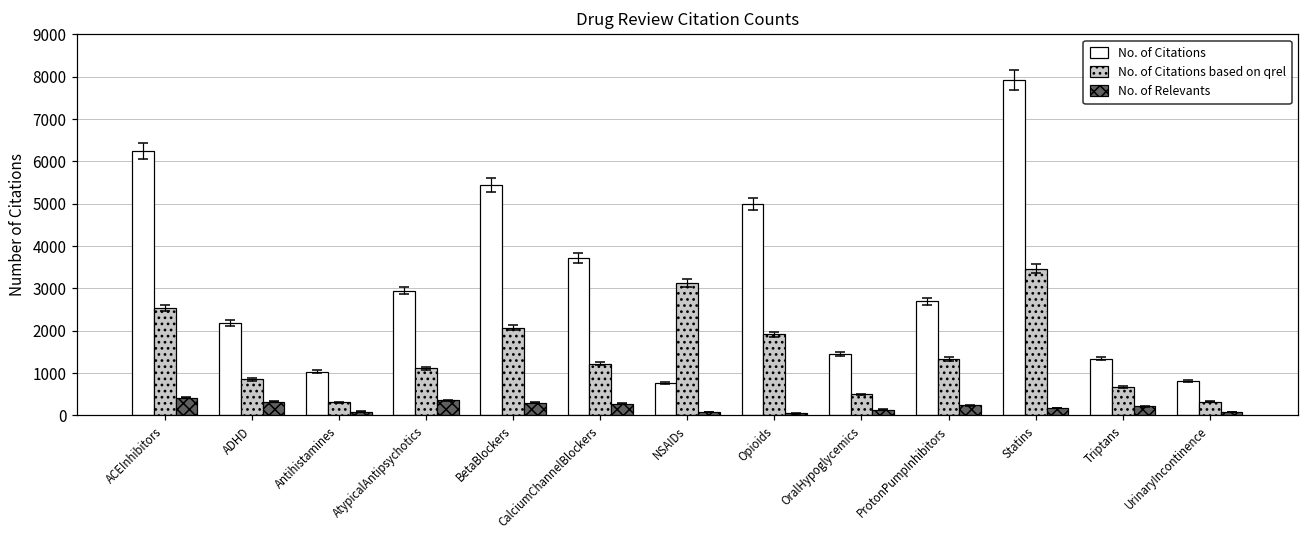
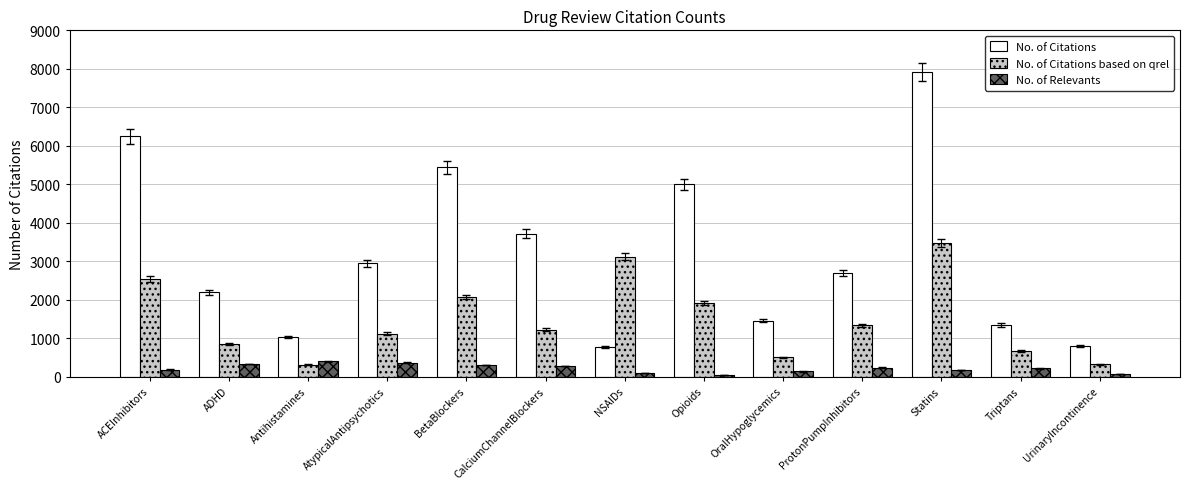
  {
    "No. of Citations": {
      "ACEInhibitors": 6200,
      "ADHD": 2200,
      "Antihistamines": 1000,
      "AtypicalAntipsychotics": 2900,
      "BetaBlockers": 5400,
      "CalciumChannelBlockers": 3700,
      "NSAIDs": 800,
      "Opioids": 5000,
      "OralHypoglycemics": 1500,
      "ProtonPumpInhibitors": 2700,
      "Statins": 7900,
      "Triptans": 1300,
      "UrinaryIncontinence": 800
    },
    "No. of Citations based on qrel": {
      "ACEInhibitors": 2500,
      "ADHD": 900,
      "Antihistamines": 300,
      "AtypicalAntipsychotics": 1100,
      "BetaBlockers": 2100,
      "CalciumChannelBlockers": 1200,
      "NSAIDs": 3100,
      "Opioids": 1900,
      "OralHypoglycemics": 500,
      "ProtonPumpInhibitors": 1300,
      "Statins": 3500,
      "Triptans": 700,
      "UrinaryIncontinence": 300
    },
    "No. of Relevants": {
-     "ACEInhibitors": 400,
+     "ACEInhibitors": 200,
      "ADHD": 300,
-     "Antihistamines": 100,
+     "Antihistamines": 400,
      "AtypicalAntipsychotics": 400,
      "BetaBlockers": 300,
      "CalciumChannelBlockers": 300,
      "NSAIDs": 100,
      "OralHypoglycemics": 100,
      "ProtonPumpInhibitors": 200,
      "Statins": 200,
      "Triptans": 200,
      "UrinaryIncontinence": 100
    }
  }
